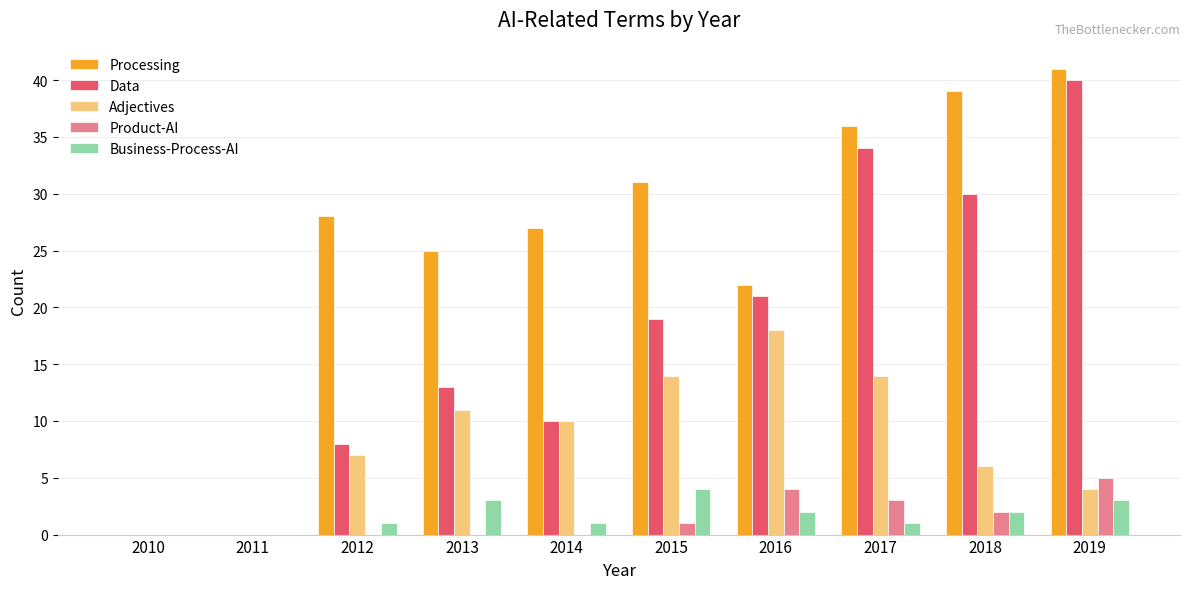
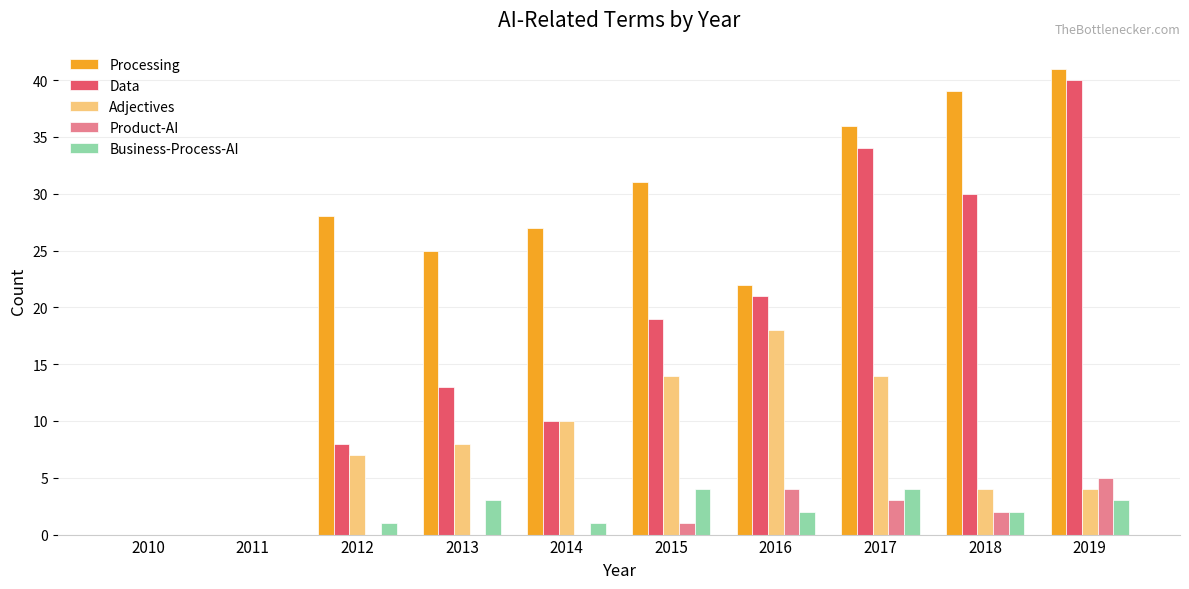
  {
    "Processing": {
      "2010": 0,
      "2011": 0,
      "2012": 28,
      "2013": 25,
      "2014": 27,
      "2015": 31,
      "2016": 22,
      "2017": 36,
      "2018": 39,
      "2019": 41
    },
    "Adjectives": {
      "2010": 0,
      "2011": 0,
      "2012": 7,
-     "2013": 11,
+     "2013": 8,
      "2014": 10,
      "2015": 14,
      "2016": 18,
      "2017": 14,
-     "2018": 6,
+     "2018": 4,
      "2019": 4
    },
    "Business-Process-AI": {
      "2010": 0,
      "2011": 0,
      "2012": 1,
      "2013": 3,
      "2014": 1,
      "2015": 4,
      "2016": 2,
-     "2017": 1,
+     "2017": 4,
      "2018": 2,
      "2019": 3
    }
  }
